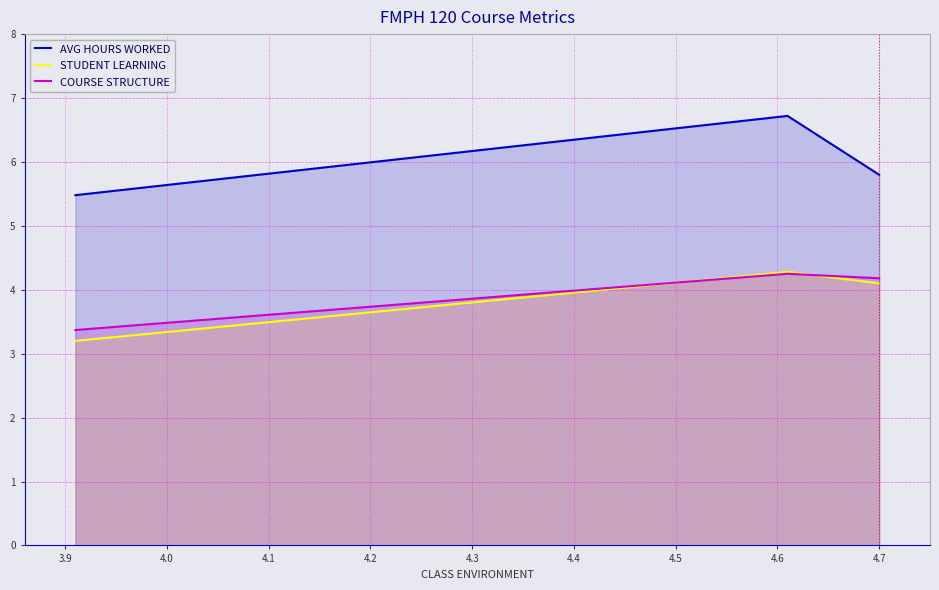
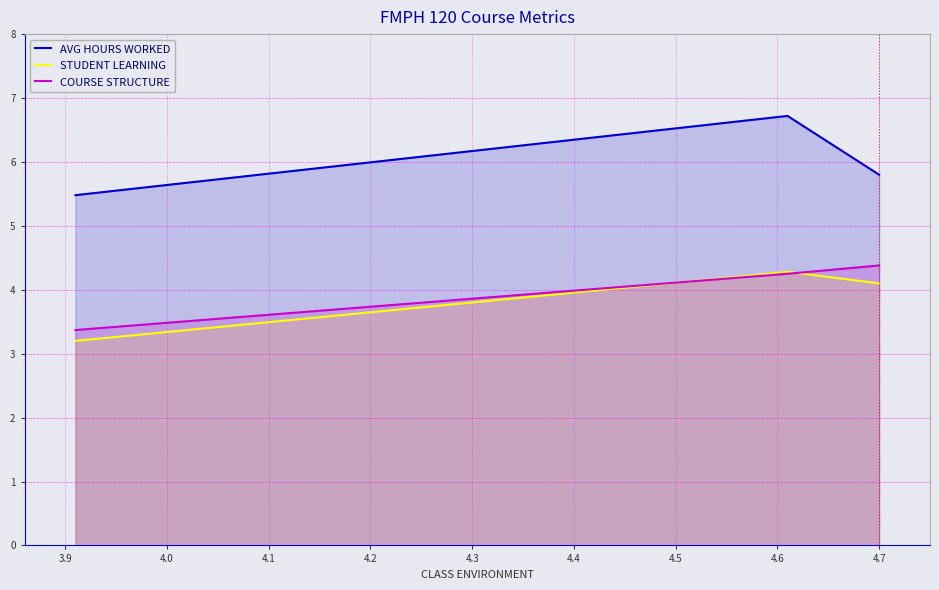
  {
    "AVG HOURS WORKED": {
      "4.7": 5.8
    },
    "STUDENT LEARNING": {
      "4.7": 4.1
    },
    "COURSE STRUCTURE": {
-     "4.7": 4.2
+     "4.7": 4.4
    }
  }
